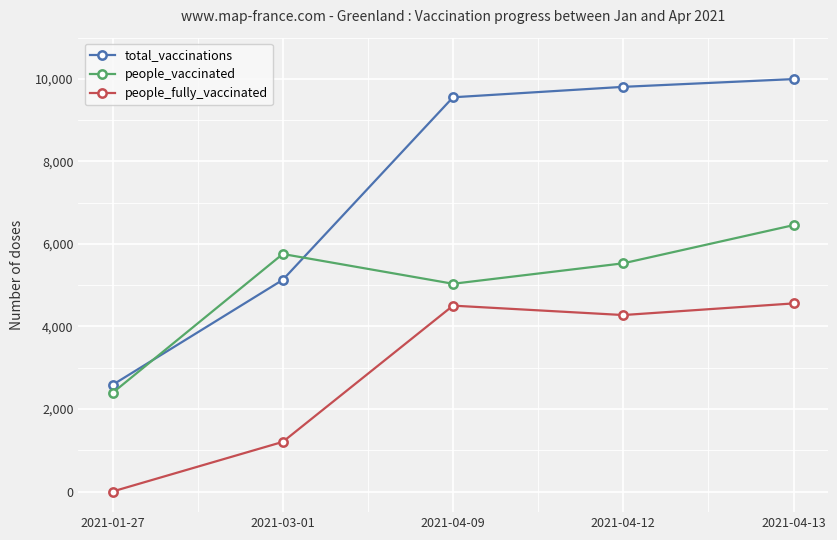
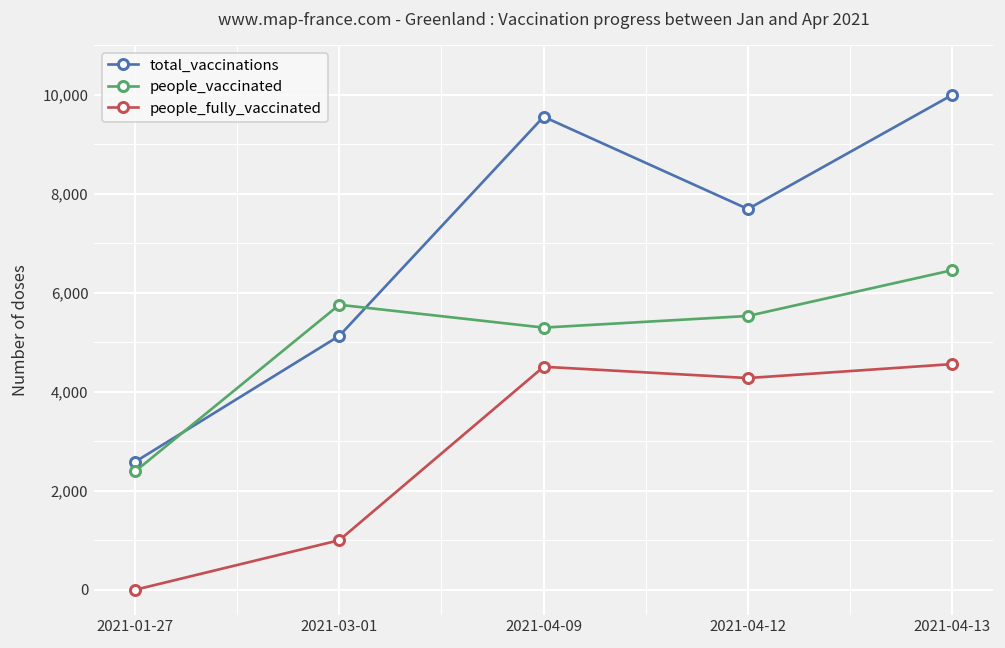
  {
    "total_vaccinations": {
      "2021-01-27": "2,600",
      "2021-03-01": "5,100",
      "2021-04-09": "9,600",
-     "2021-04-12": "9,800",
+     "2021-04-12": "7,700",
      "2021-04-13": "10,000"
    },
    "people_vaccinated": {
      "2021-01-27": "2,400",
      "2021-03-01": "5,800",
-     "2021-04-09": "5,000",
+     "2021-04-09": "5,300",
      "2021-04-12": "5,500",
      "2021-04-13": "6,500"
    },
    "people_fully_vaccinated": {
      "2021-01-27": "0",
-     "2021-03-01": "1,200",
+     "2021-03-01": "1,000",
      "2021-04-09": "4,500",
      "2021-04-12": "4,300",
      "2021-04-13": "4,600"
    }
  }
